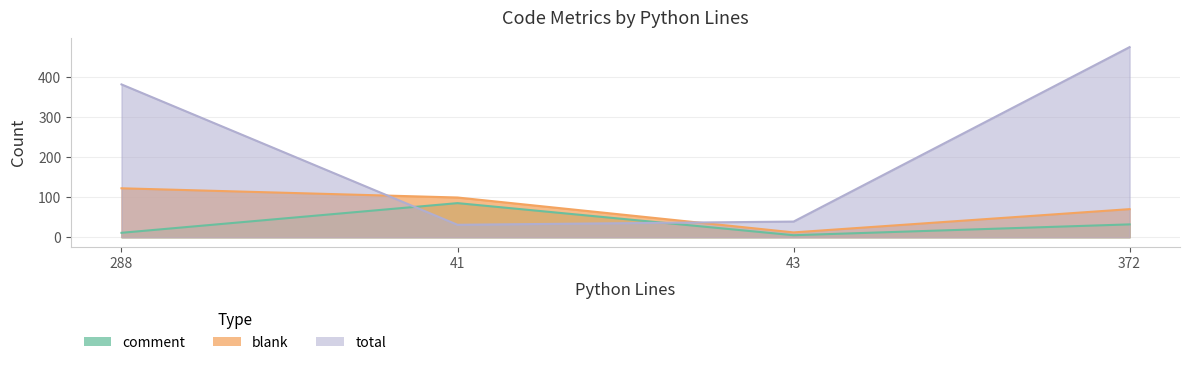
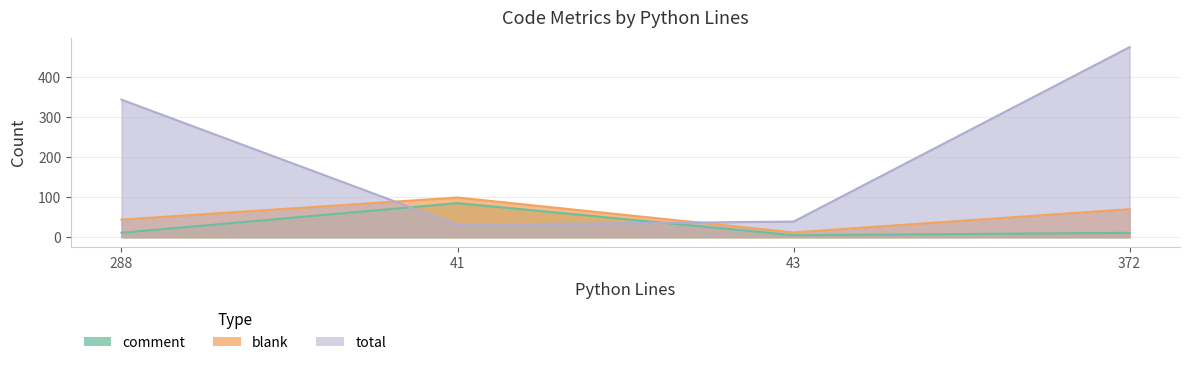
  {
    "comment": {
      "288": 10,
      "41": 90,
      "43": 10,
-     "372": 30
+     "372": 10
    },
    "blank": {
-     "288": 120,
+     "288": 40,
      "41": 100,
      "43": 10,
      "372": 70
    },
    "total": {
-     "288": 380,
+     "288": 340,
      "41": 30,
      "43": 40,
      "372": 470
    }
  }
